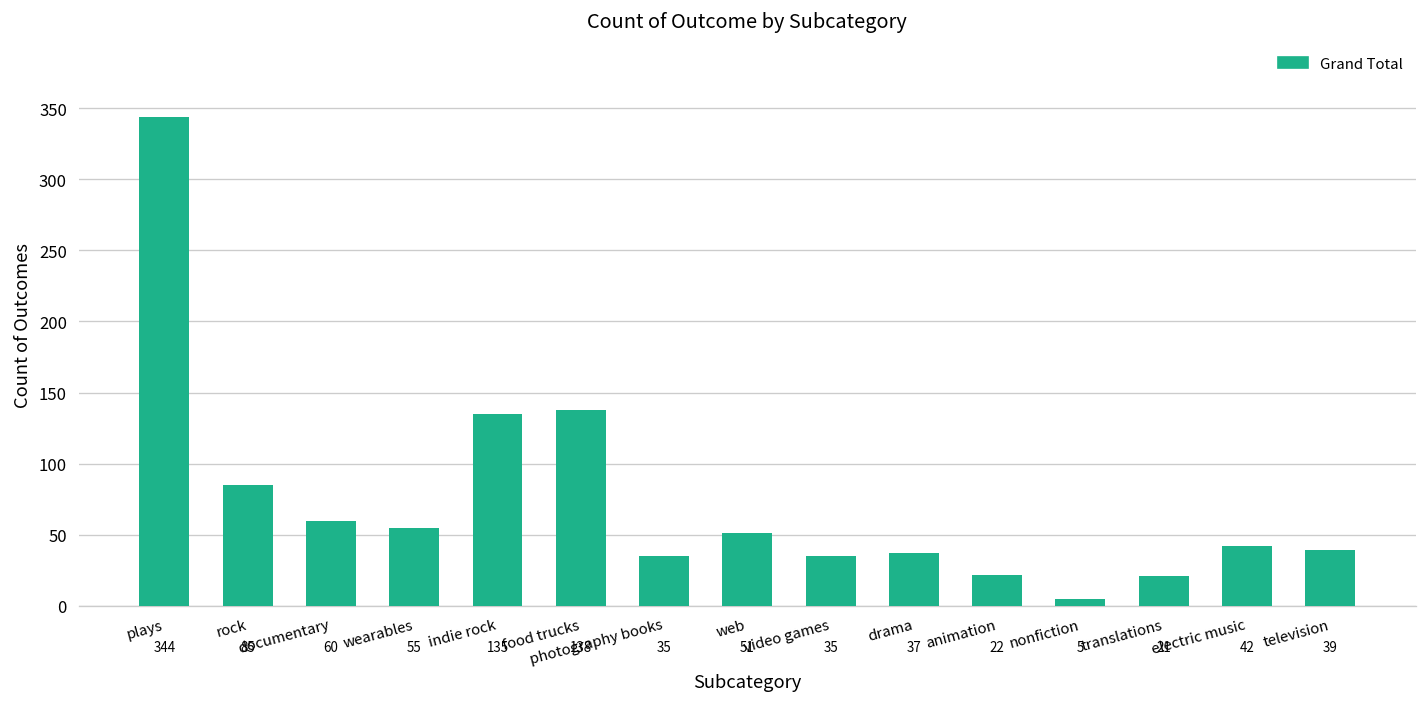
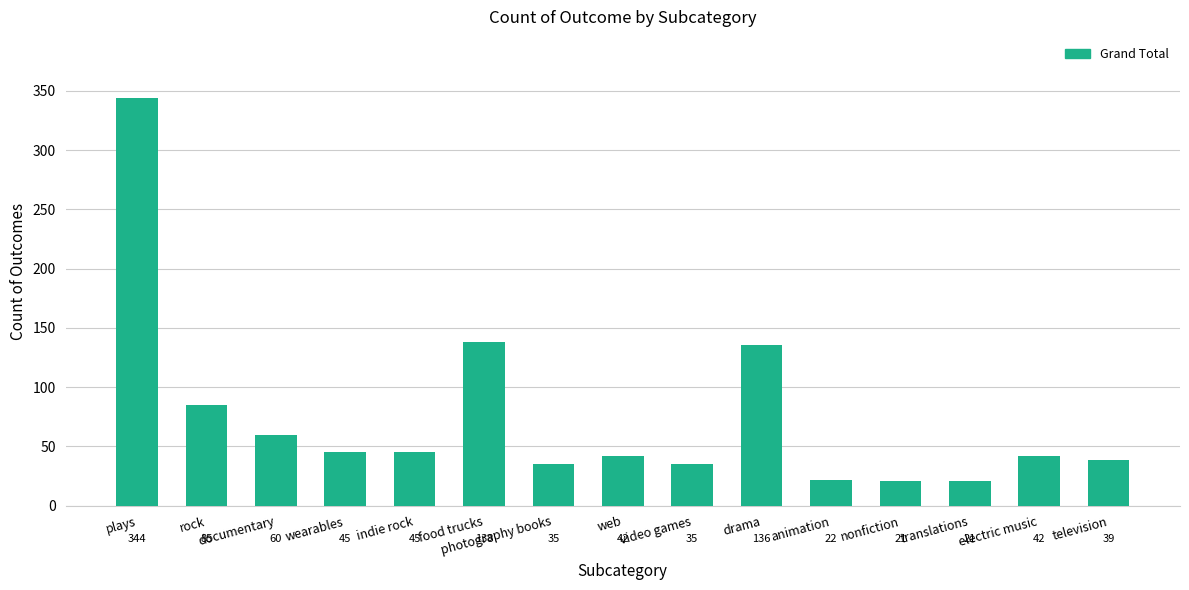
  {
-   "wearables": 55,
-   "indie rock": 135,
-   "web": 51,
-   "drama": 37,
-   "nonfiction": 5
+   "wearables": 45,
+   "indie rock": 45,
+   "web": 42,
+   "drama": 136,
+   "nonfiction": 21
  }
